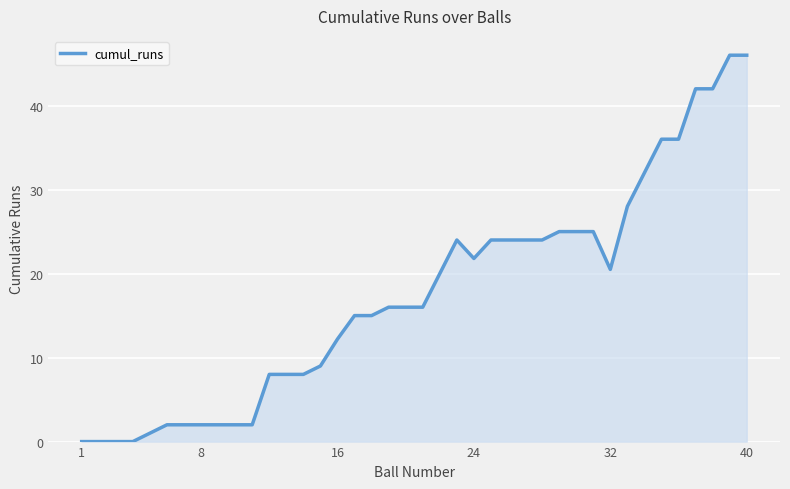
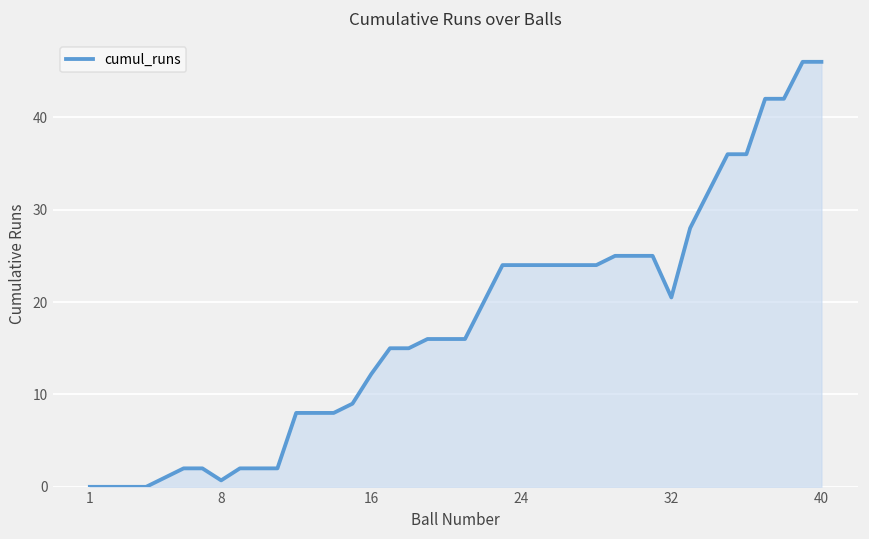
  {
    "1": 0,
-   "8": 2,
+   "8": 1,
    "16": 12,
-   "24": 22,
+   "24": 24,
    "32": 21,
    "40": 46
  }
